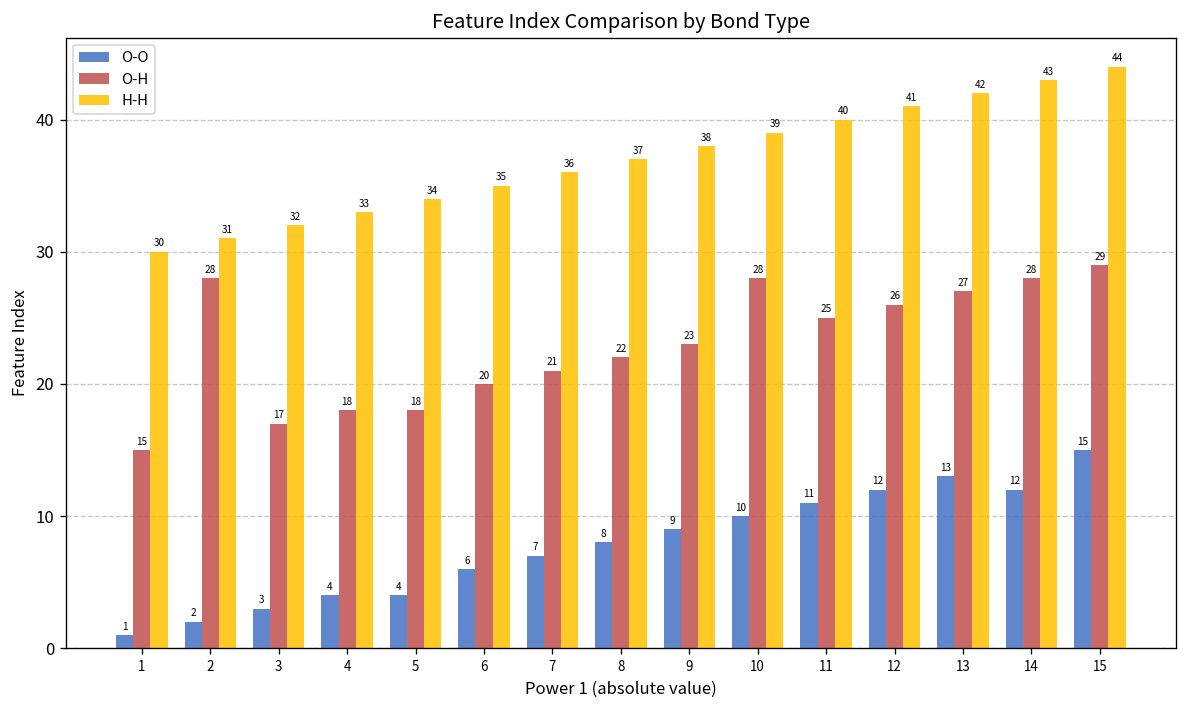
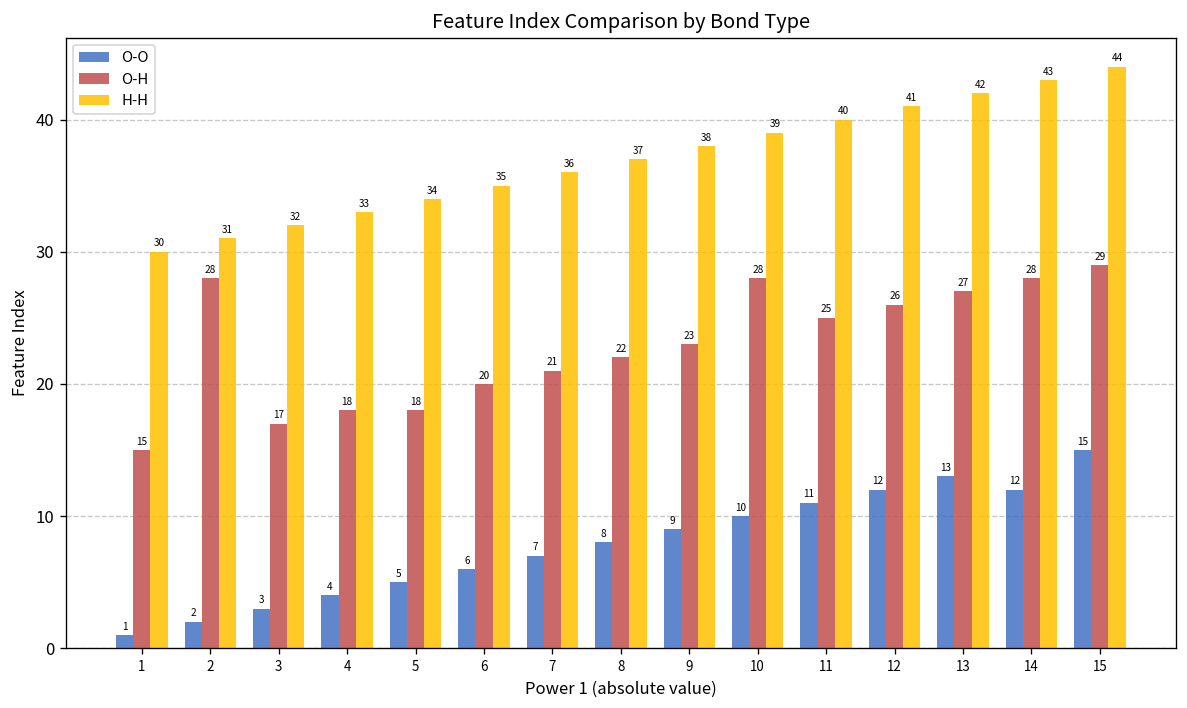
  {
    "O-O": {
      "1": 1,
      "2": 2,
      "3": 3,
      "4": 4,
-     "5": 4,
+     "5": 5,
      "6": 6,
      "7": 7,
      "8": 8,
      "9": 9,
      "10": 10,
      "11": 11,
      "12": 12,
      "13": 13,
      "14": 12,
      "15": 15
    },
    "O-H": {
      "1": 15,
      "2": 28,
      "3": 17,
      "4": 18,
      "5": 18,
      "6": 20,
      "7": 21,
      "8": 22,
      "9": 23,
      "10": 28,
      "11": 25,
      "12": 26,
      "13": 27,
      "14": 28,
      "15": 29
    },
    "H-H": {
      "1": 30,
      "2": 31,
      "3": 32,
      "4": 33,
      "5": 34,
      "6": 35,
      "7": 36,
      "8": 37,
      "9": 38,
      "10": 39,
      "11": 40,
      "12": 41,
      "13": 42,
      "14": 43,
      "15": 44
    }
  }
